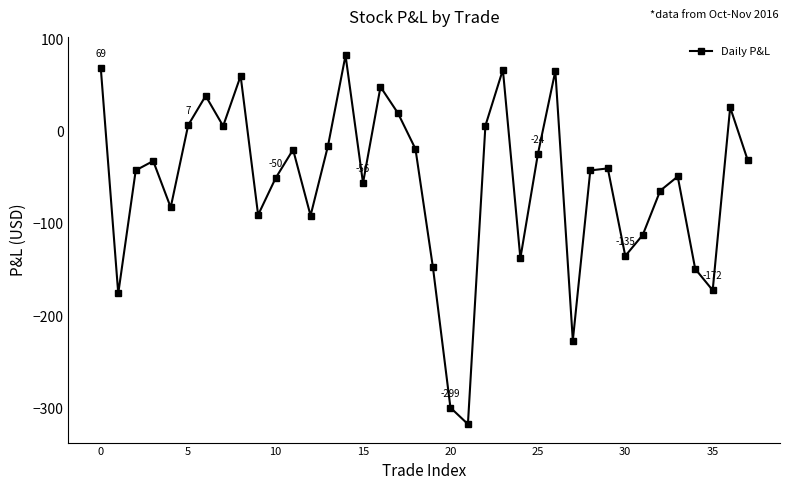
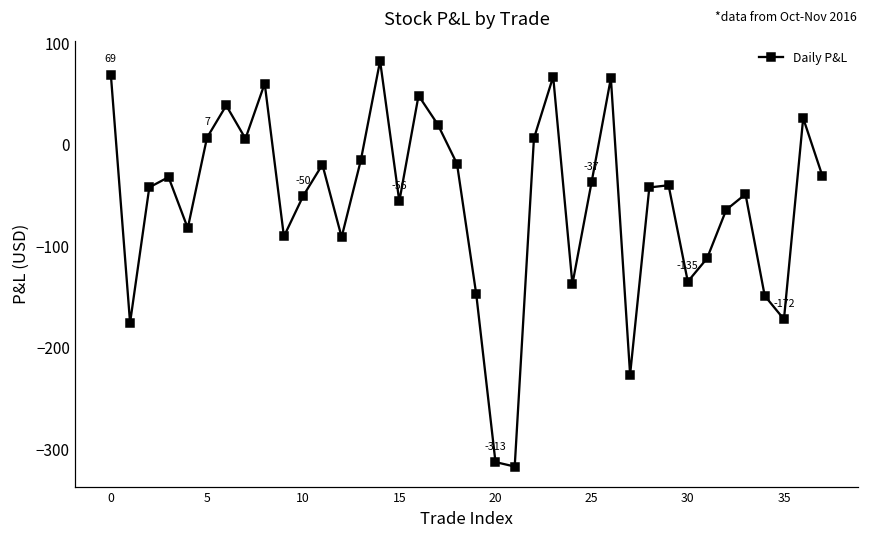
  {
    "0": 69,
    "5": 7,
    "10": -50,
    "15": -56,
-   "20": -299,
-   "25": -24,
+   "20": -313,
+   "25": -37,
    "30": -135,
    "35": -172
  }
